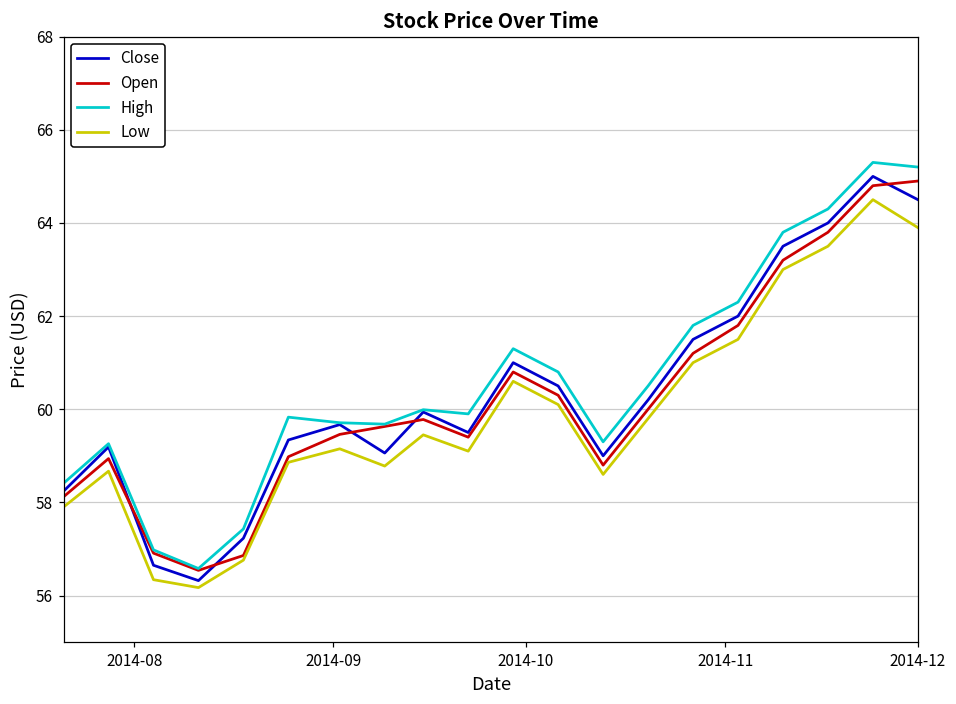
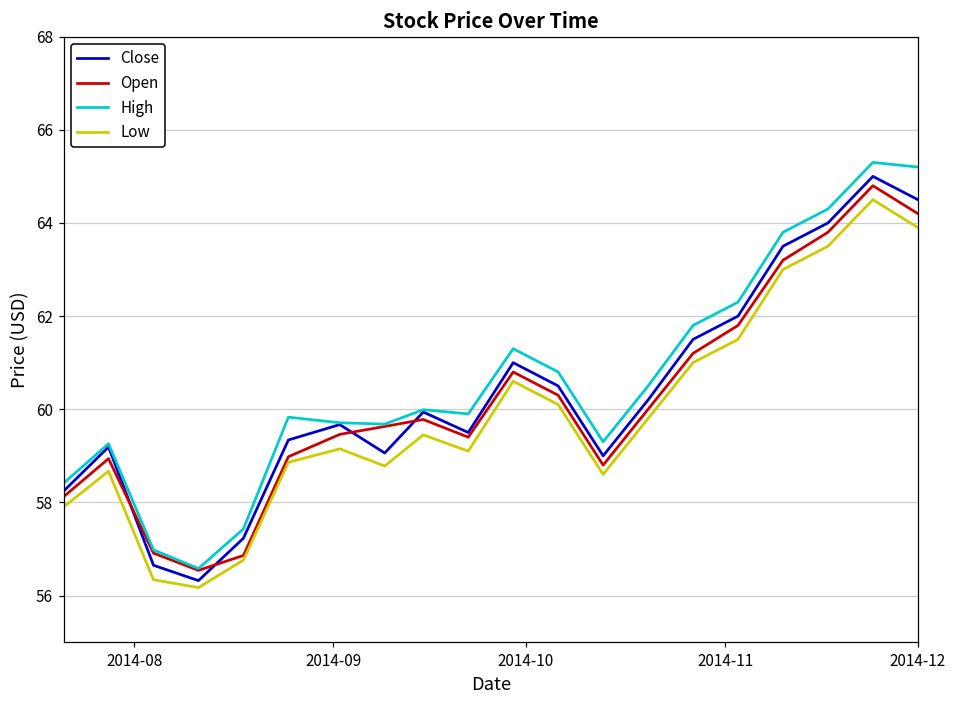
  {
    "Close": {
      "2014-12": 64.5
    },
    "Open": {
-     "2014-12": 64.9
+     "2014-12": 64.2
    },
    "High": {
      "2014-12": 65.2
    },
    "Low": {
      "2014-12": 63.9
    }
  }
